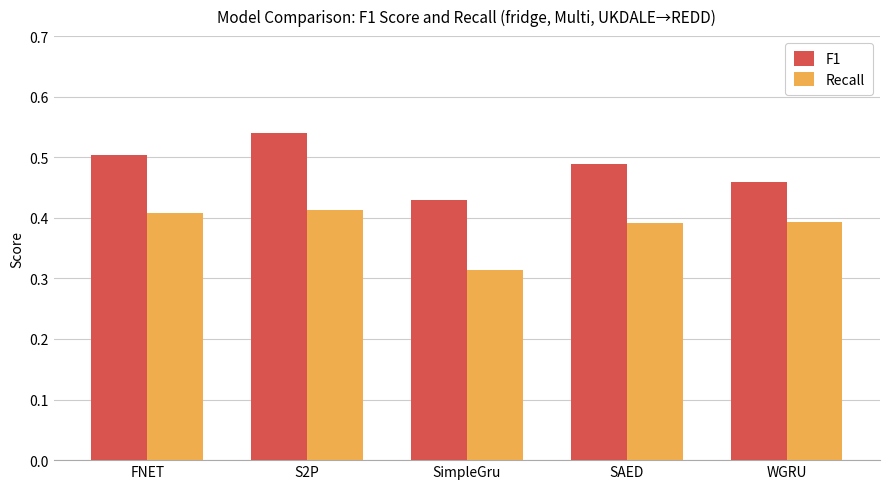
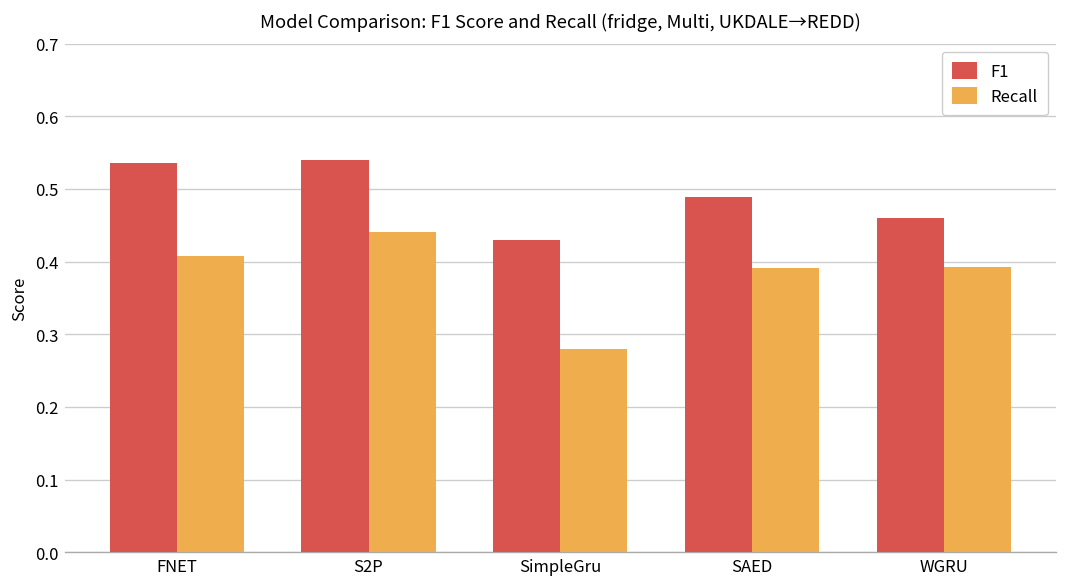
  {
    "F1": {
-     "FNET": 0.50,
+     "FNET": 0.54,
      "S2P": 0.54,
      "SimpleGru": 0.43,
      "SAED": 0.49,
      "WGRU": 0.46
    },
    "Recall": {
      "FNET": 0.41,
-     "S2P": 0.41,
-     "SimpleGru": 0.31,
+     "S2P": 0.44,
+     "SimpleGru": 0.28,
      "SAED": 0.39,
      "WGRU": 0.39
    }
  }
